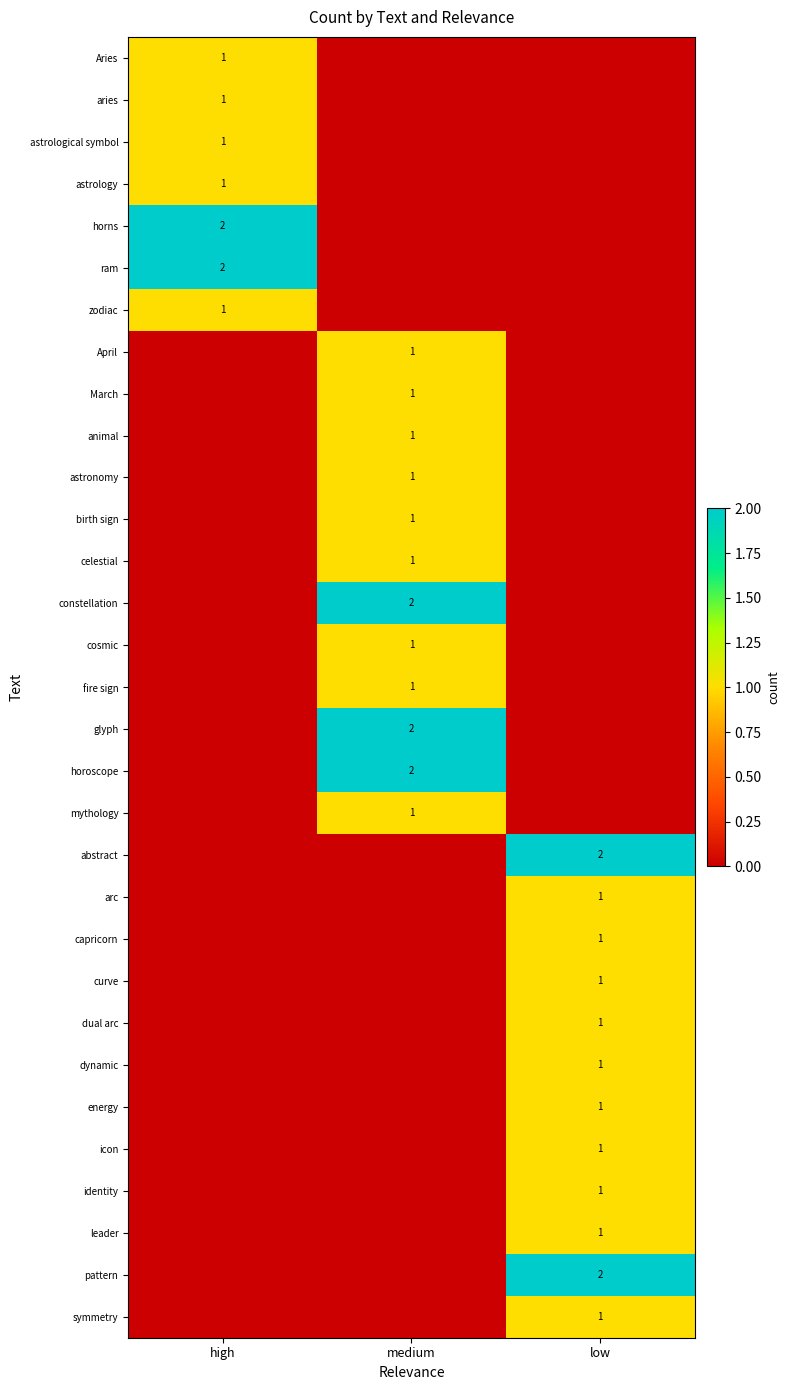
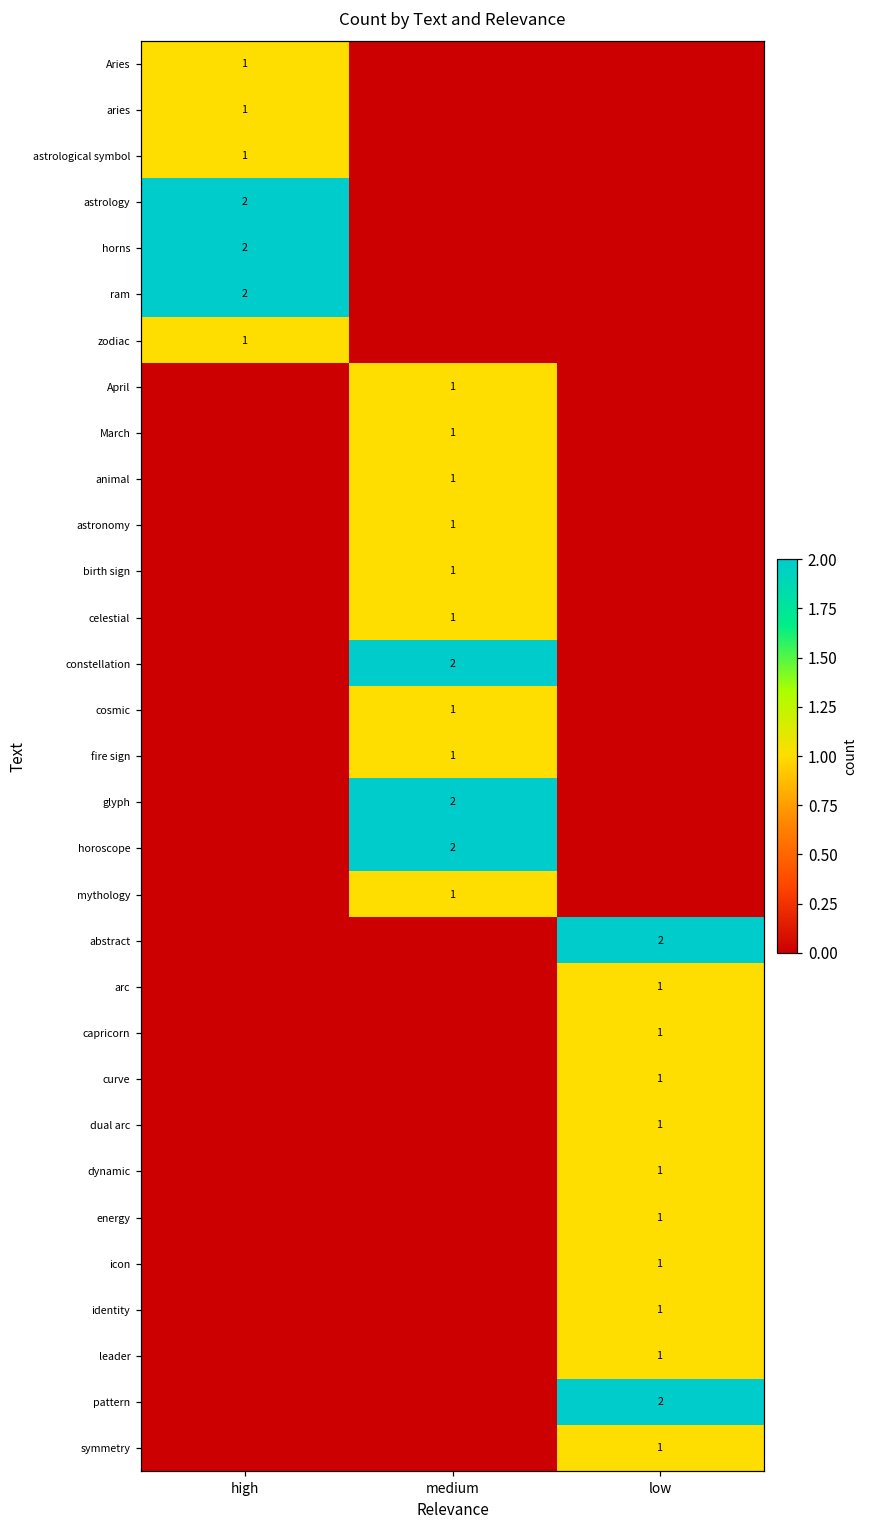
  {
    "Aries": {
      "high": 1
    },
    "aries": {
      "high": 1
    },
    "astrological symbol": {
      "high": 1
    },
    "astrology": {
-     "high": 1
+     "high": 2
    },
    "horns": {
      "high": 2
    },
    "ram": {
      "high": 2
    },
    "zodiac": {
      "high": 1
    },
    "April": {
      "medium": 1
    },
    "March": {
      "medium": 1
    },
    "animal": {
      "medium": 1
    },
    "astronomy": {
      "medium": 1
    },
    "birth sign": {
      "medium": 1
    },
    "celestial": {
      "medium": 1
    },
    "constellation": {
      "medium": 2
    },
    "cosmic": {
      "medium": 1
    },
    "fire sign": {
      "medium": 1
    },
    "glyph": {
      "medium": 2
    },
    "horoscope": {
      "medium": 2
    },
    "mythology": {
      "medium": 1
    },
    "abstract": {
      "low": 2
    },
    "arc": {
      "low": 1
    },
    "capricorn": {
      "low": 1
    },
    "curve": {
      "low": 1
    },
    "dual arc": {
      "low": 1
    },
    "dynamic": {
      "low": 1
    },
    "energy": {
      "low": 1
    },
    "icon": {
      "low": 1
    },
    "identity": {
      "low": 1
    },
    "leader": {
      "low": 1
    },
    "pattern": {
      "low": 2
    },
    "symmetry": {
      "low": 1
    }
  }
